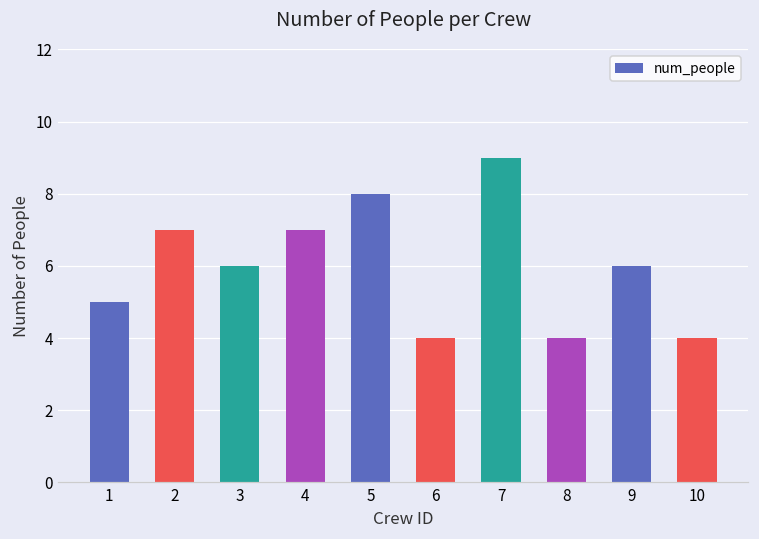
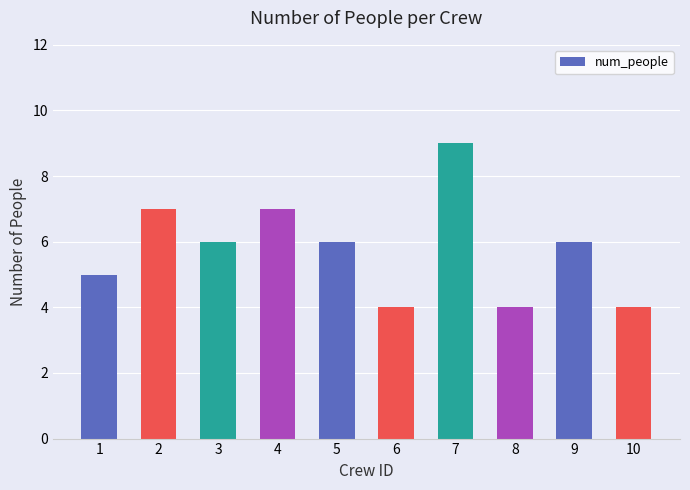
  {
    "1": 5,
    "2": 7,
    "3": 6,
    "4": 7,
-   "5": 8,
+   "5": 6,
    "6": 4,
    "7": 9,
    "8": 4,
    "9": 6,
    "10": 4
  }
